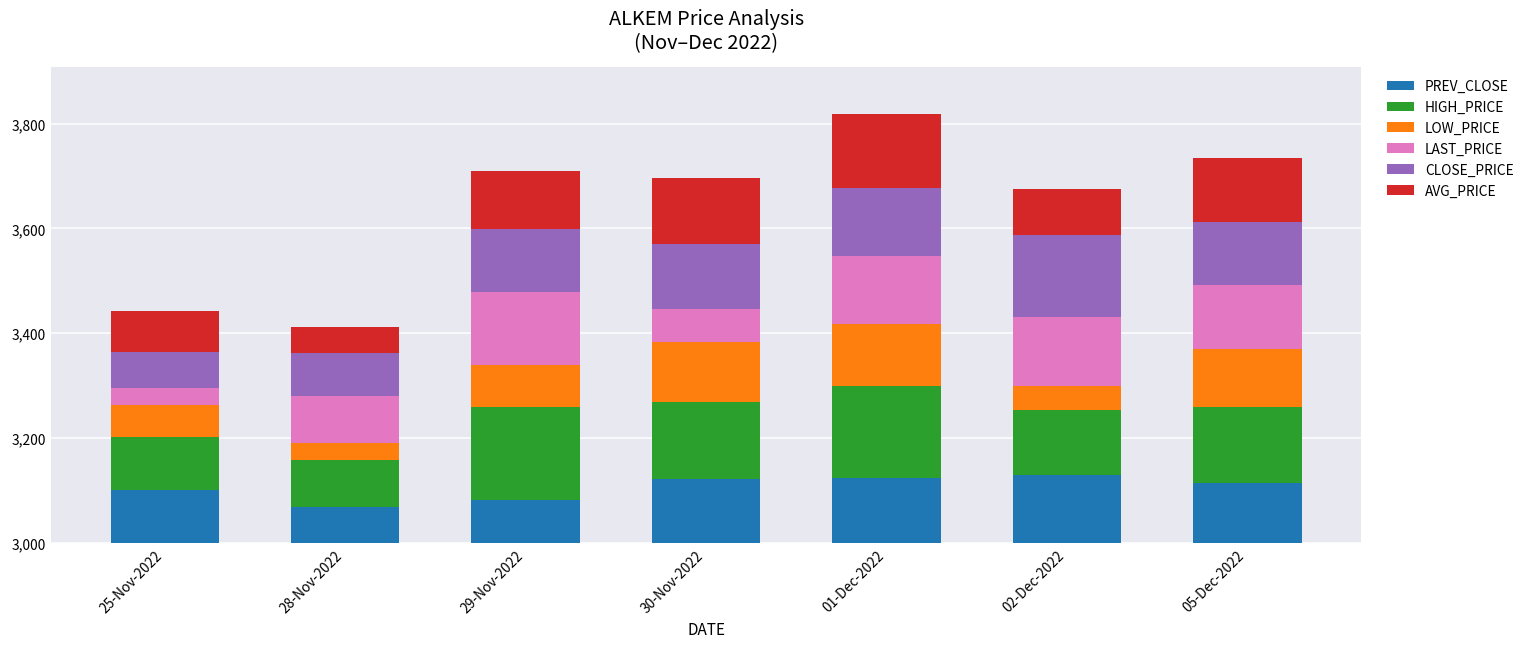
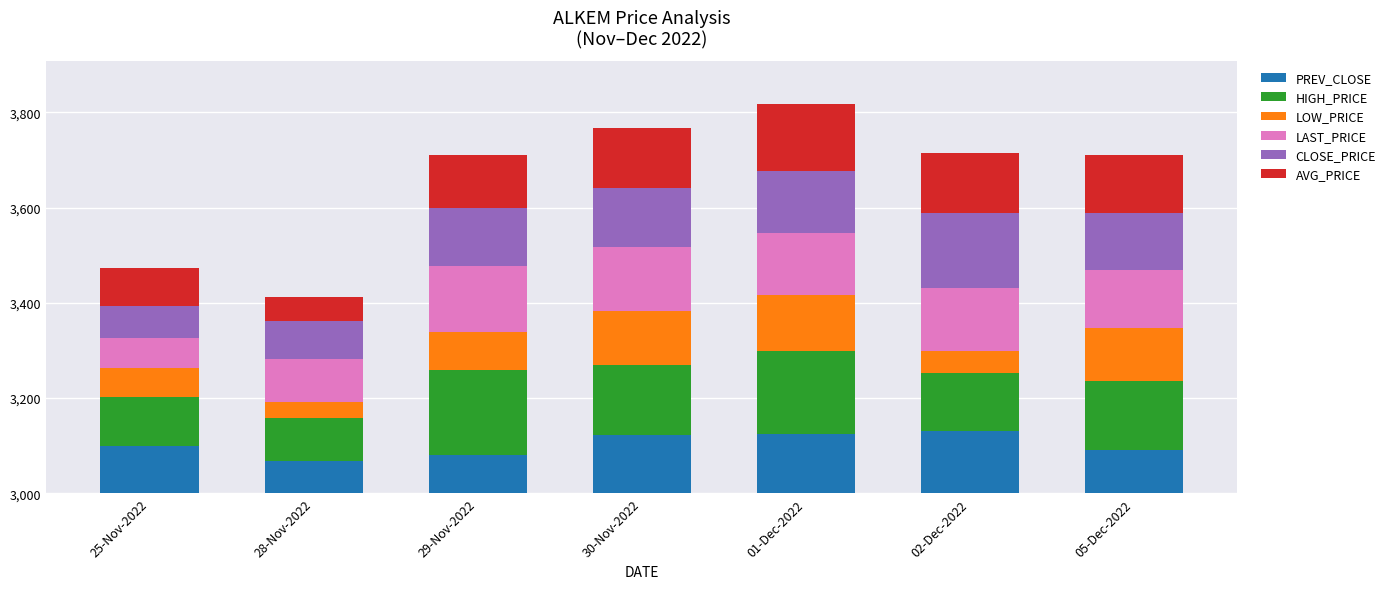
  {
    "PREV_CLOSE": {
      "25-Nov-2022": "3,100",
      "28-Nov-2022": "3,070",
      "29-Nov-2022": "3,080",
      "30-Nov-2022": "3,120",
      "01-Dec-2022": "3,120",
      "02-Dec-2022": "3,130",
-     "05-Dec-2022": "3,110"
+     "05-Dec-2022": "3,090"
    },
    "HIGH_PRICE": {
      "25-Nov-2022": "100",
      "28-Nov-2022": "90",
      "29-Nov-2022": "180",
      "30-Nov-2022": "150",
      "01-Dec-2022": "170",
      "02-Dec-2022": "120",
      "05-Dec-2022": "140"
    },
    "LOW_PRICE": {
      "25-Nov-2022": "60",
      "28-Nov-2022": "30",
      "29-Nov-2022": "80",
      "30-Nov-2022": "110",
      "01-Dec-2022": "120",
      "02-Dec-2022": "50",
      "05-Dec-2022": "110"
    },
    "LAST_PRICE": {
-     "25-Nov-2022": "30",
+     "25-Nov-2022": "60",
      "28-Nov-2022": "90",
      "29-Nov-2022": "140",
-     "30-Nov-2022": "60",
+     "30-Nov-2022": "130",
      "01-Dec-2022": "130",
      "02-Dec-2022": "130",
      "05-Dec-2022": "120"
    },
    "CLOSE_PRICE": {
      "25-Nov-2022": "70",
      "28-Nov-2022": "80",
      "29-Nov-2022": "120",
      "30-Nov-2022": "120",
      "01-Dec-2022": "130",
      "02-Dec-2022": "160",
      "05-Dec-2022": "120"
    },
    "AVG_PRICE": {
      "25-Nov-2022": "80",
      "28-Nov-2022": "50",
      "29-Nov-2022": "110",
      "30-Nov-2022": "130",
      "01-Dec-2022": "140",
-     "02-Dec-2022": "90",
+     "02-Dec-2022": "130",
      "05-Dec-2022": "120"
    }
  }
